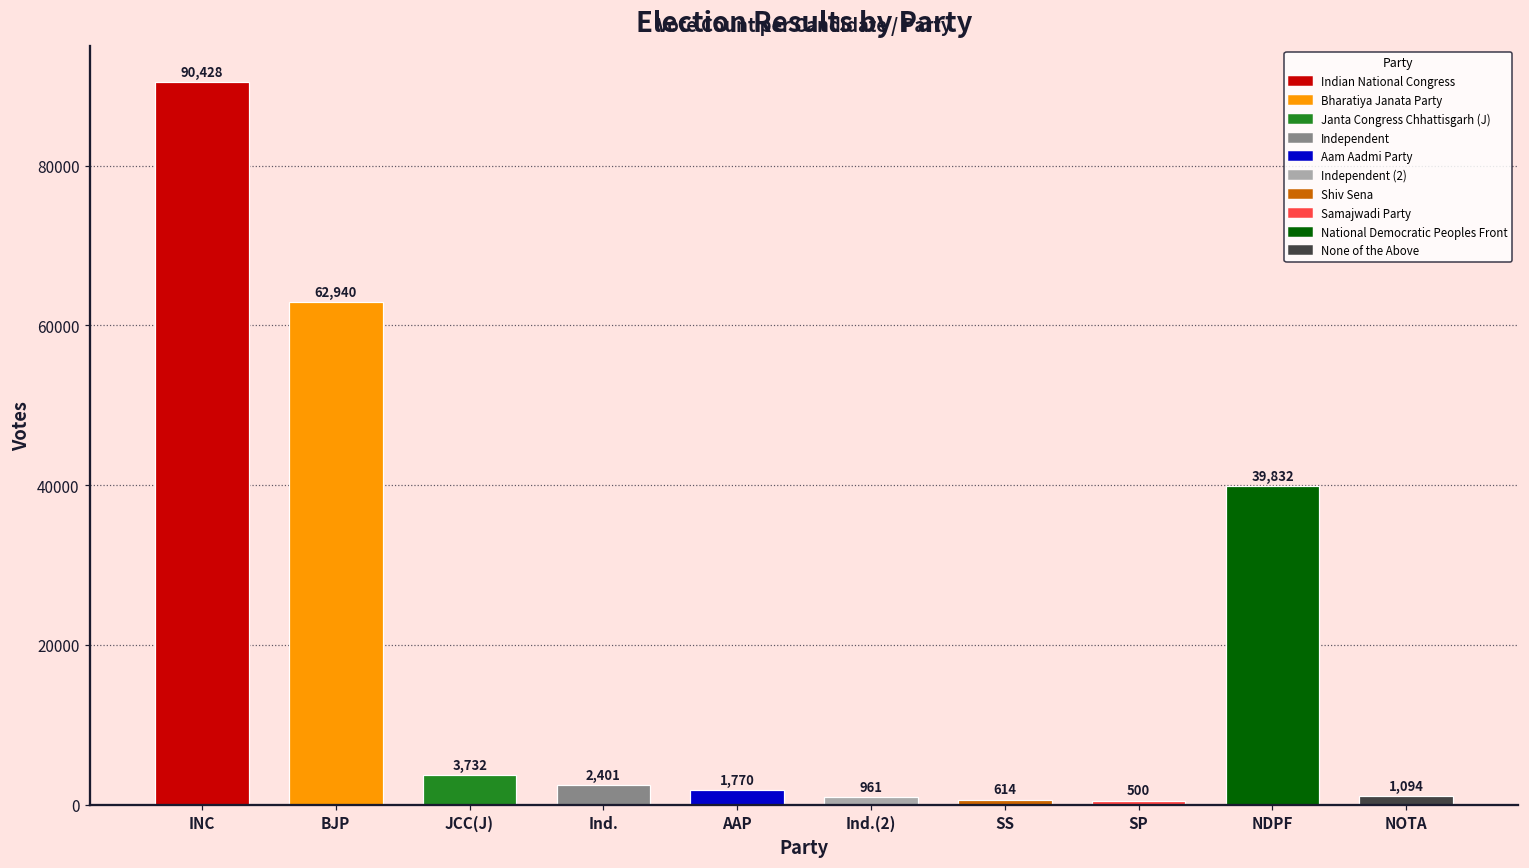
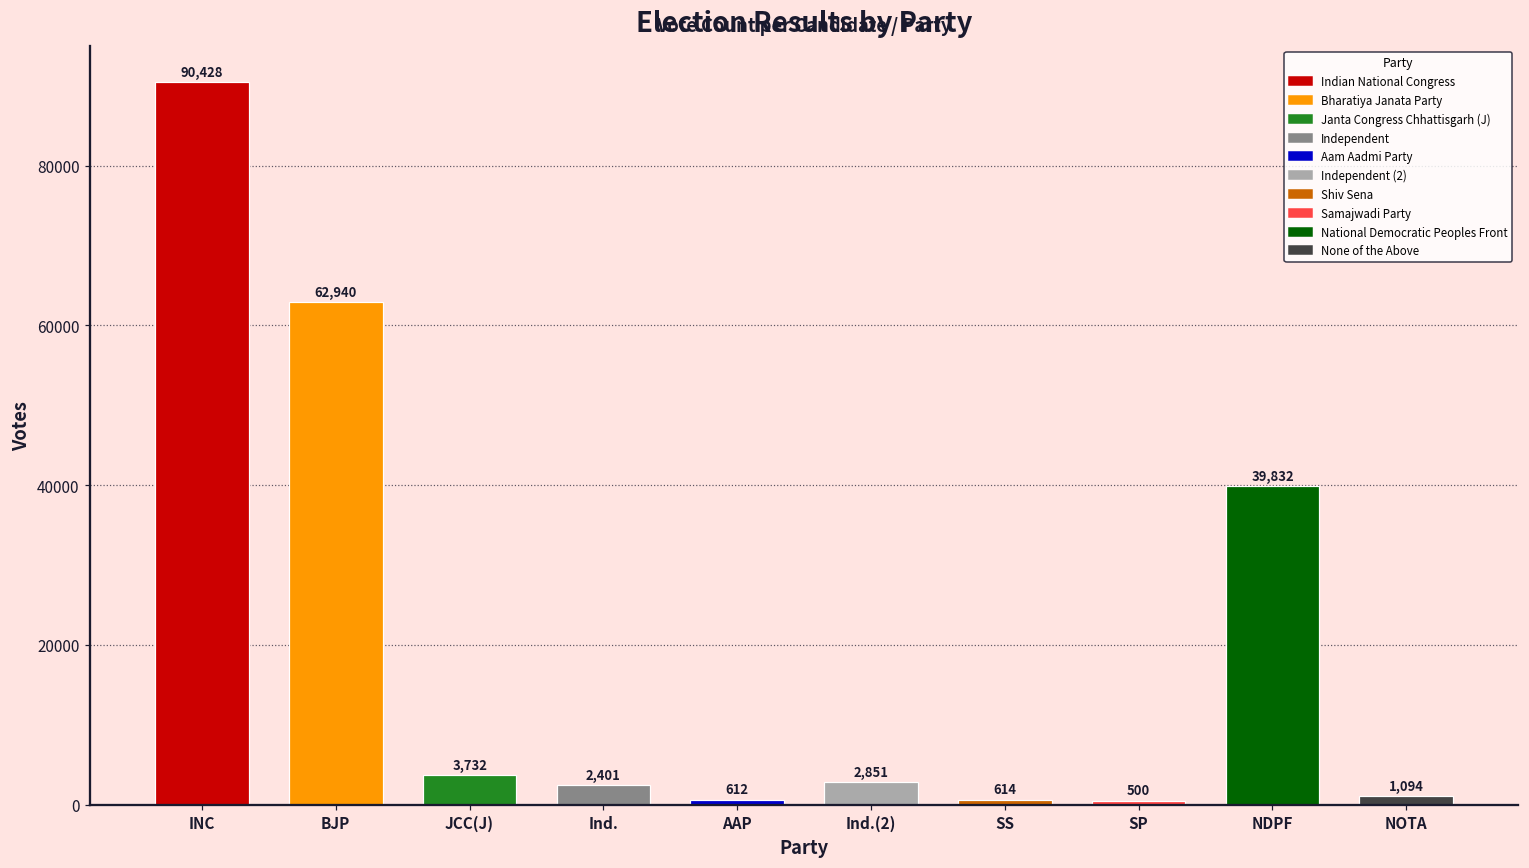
  {
    "INC": "90,428",
    "BJP": "62,940",
    "JCC(J)": "3,732",
    "Ind.": "2,401",
-   "AAP": "1,770",
-   "Ind.(2)": "961",
+   "AAP": "612",
+   "Ind.(2)": "2,851",
    "SS": "614",
    "SP": "500",
    "NDPF": "39,832",
    "NOTA": "1,094"
  }
